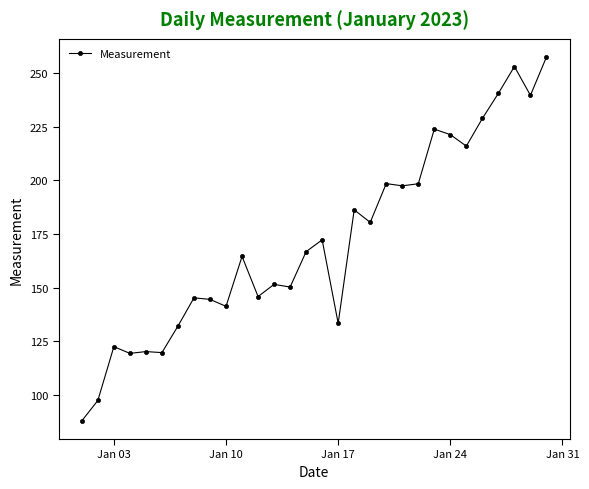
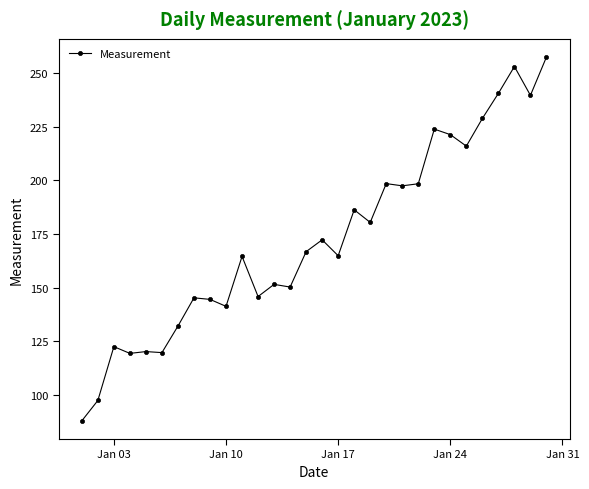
  {
    "Jan 03": 122,
    "Jan 10": 141,
-   "Jan 17": 133,
+   "Jan 17": 165,
    "Jan 24": 221
  }
